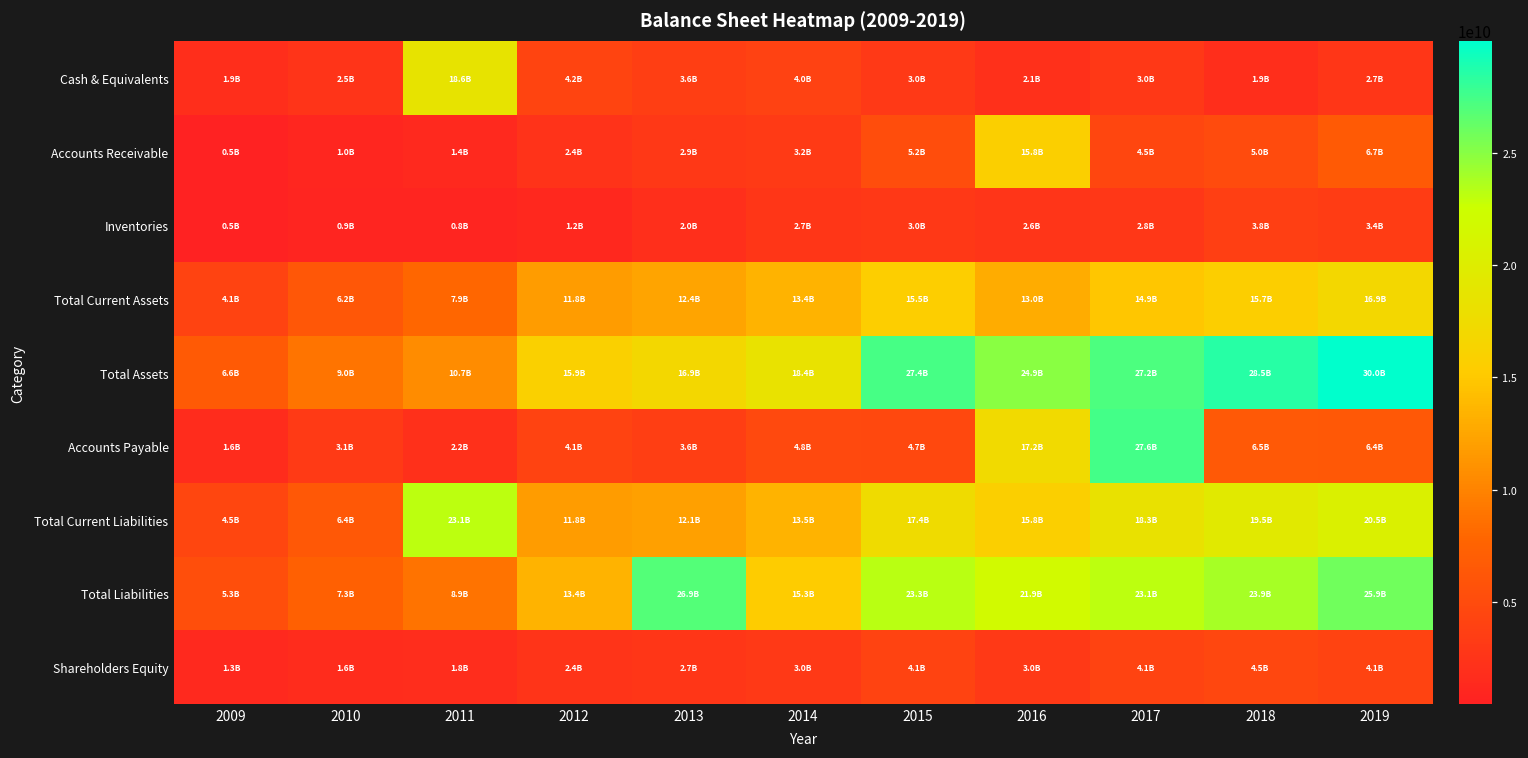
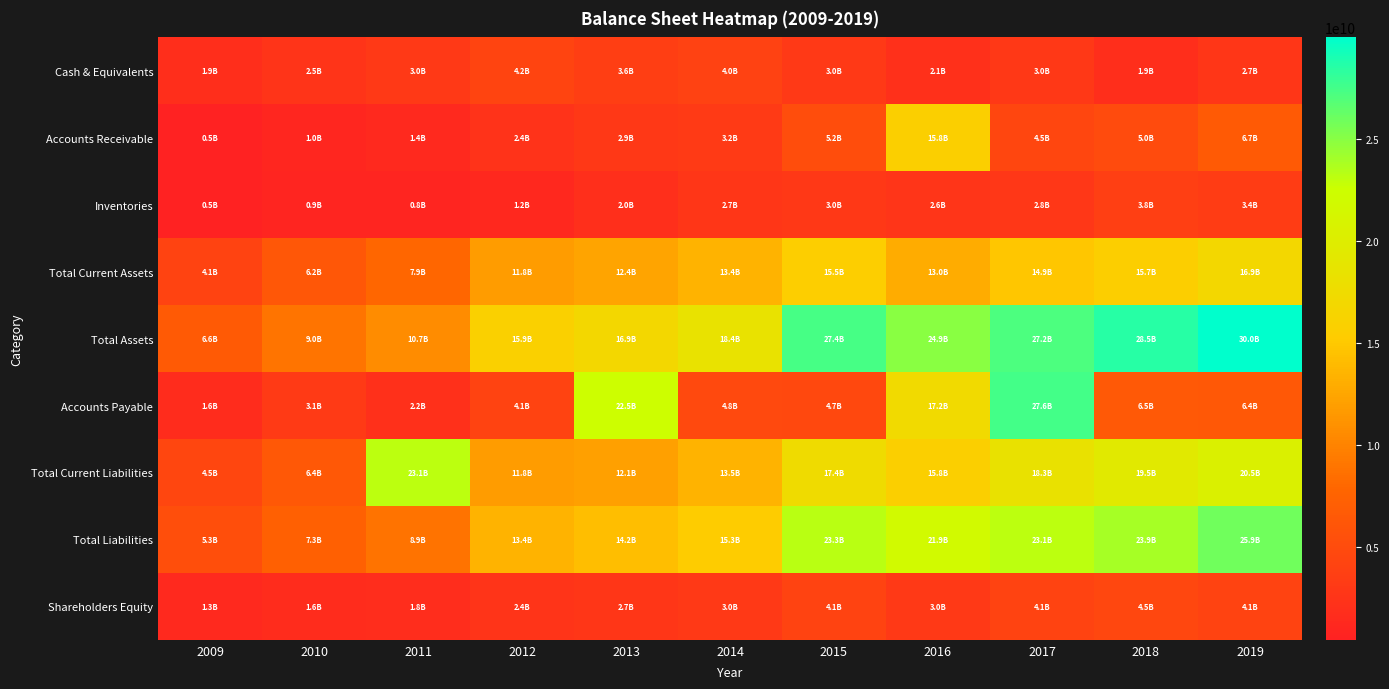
  {
    "Cash & Equivalents": {
      "2009": "1.9B",
      "2010": "2.5B",
-     "2011": "18.6B",
+     "2011": "3.0B",
      "2012": "4.2B",
      "2013": "3.6B",
      "2014": "4.0B",
      "2015": "3.0B",
      "2016": "2.1B",
      "2017": "3.0B",
      "2018": "1.9B",
      "2019": "2.7B"
    },
    "Accounts Receivable": {
      "2009": "0.5B",
      "2010": "1.0B",
      "2011": "1.4B",
      "2012": "2.4B",
      "2013": "2.9B",
      "2014": "3.2B",
      "2015": "5.2B",
      "2016": "15.8B",
      "2017": "4.5B",
      "2018": "5.0B",
      "2019": "6.7B"
    },
    "Inventories": {
      "2009": "0.5B",
      "2010": "0.9B",
      "2011": "0.8B",
      "2012": "1.2B",
      "2013": "2.0B",
      "2014": "2.7B",
      "2015": "3.0B",
      "2016": "2.6B",
      "2017": "2.8B",
      "2018": "3.8B",
      "2019": "3.4B"
    },
    "Total Current Assets": {
      "2009": "4.1B",
      "2010": "6.2B",
      "2011": "7.9B",
      "2012": "11.8B",
      "2013": "12.4B",
      "2014": "13.4B",
      "2015": "15.5B",
      "2016": "13.0B",
      "2017": "14.9B",
      "2018": "15.7B",
      "2019": "16.9B"
    },
    "Total Assets": {
      "2009": "6.6B",
      "2010": "9.0B",
      "2011": "10.7B",
      "2012": "15.9B",
      "2013": "16.9B",
      "2014": "18.4B",
      "2015": "27.4B",
      "2016": "24.9B",
      "2017": "27.2B",
      "2018": "28.5B",
      "2019": "30.0B"
    },
    "Accounts Payable": {
      "2009": "1.6B",
      "2010": "3.1B",
      "2011": "2.2B",
      "2012": "4.1B",
-     "2013": "3.6B",
+     "2013": "22.5B",
      "2014": "4.8B",
      "2015": "4.7B",
      "2016": "17.2B",
      "2017": "27.6B",
      "2018": "6.5B",
      "2019": "6.4B"
    },
    "Total Current Liabilities": {
      "2009": "4.5B",
      "2010": "6.4B",
      "2011": "23.1B",
      "2012": "11.8B",
      "2013": "12.1B",
      "2014": "13.5B",
      "2015": "17.4B",
      "2016": "15.8B",
      "2017": "18.3B",
      "2018": "19.5B",
      "2019": "20.5B"
    },
    "Total Liabilities": {
      "2009": "5.3B",
      "2010": "7.3B",
      "2011": "8.9B",
      "2012": "13.4B",
-     "2013": "26.9B",
+     "2013": "14.2B",
      "2014": "15.3B",
      "2015": "23.3B",
      "2016": "21.9B",
      "2017": "23.1B",
      "2018": "23.9B",
      "2019": "25.9B"
    },
    "Shareholders Equity": {
      "2009": "1.3B",
      "2010": "1.6B",
      "2011": "1.8B",
      "2012": "2.4B",
      "2013": "2.7B",
      "2014": "3.0B",
      "2015": "4.1B",
      "2016": "3.0B",
      "2017": "4.1B",
      "2018": "4.5B",
      "2019": "4.1B"
    }
  }
